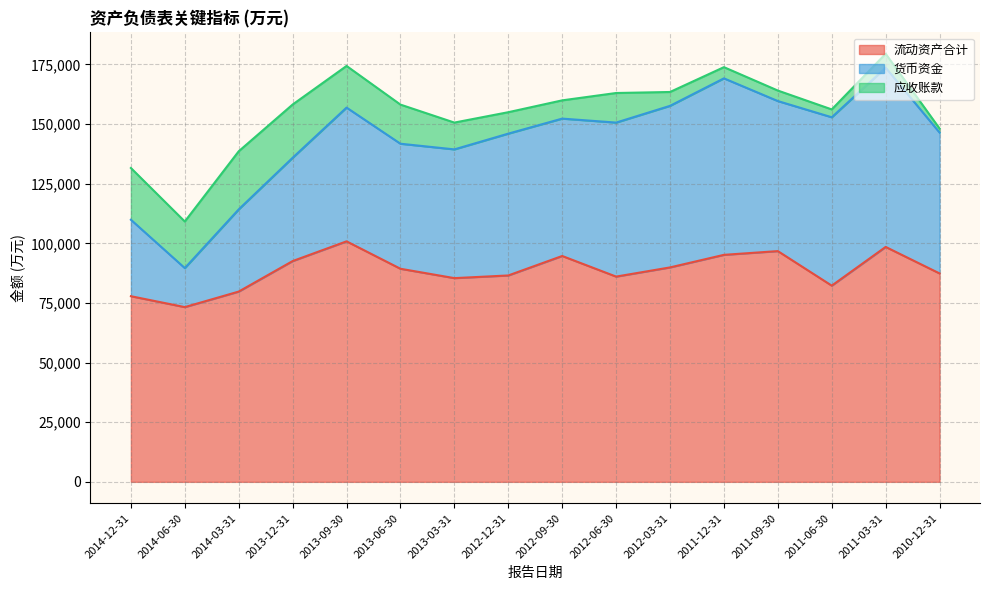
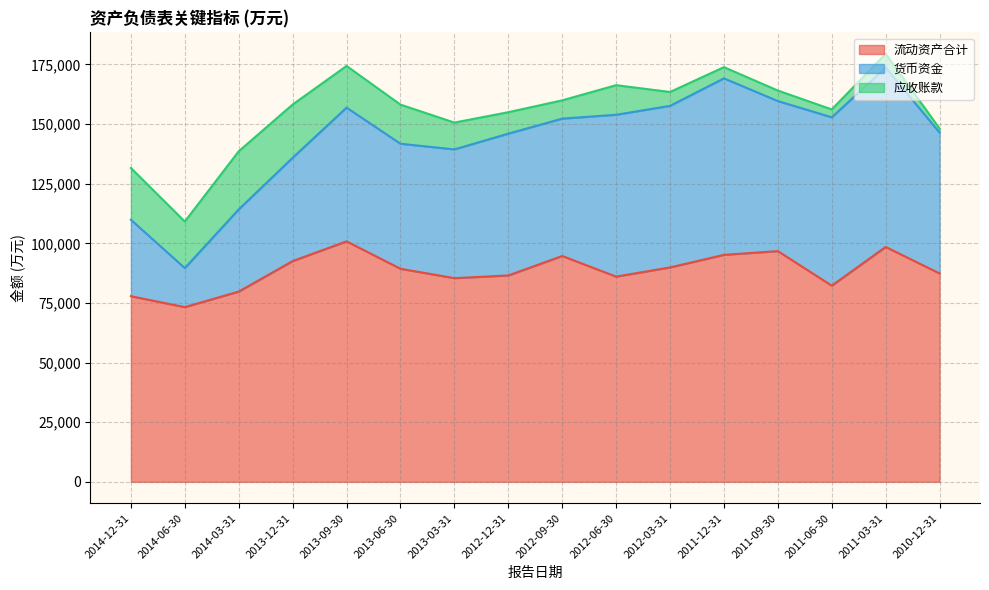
  {
    "流动资产合计": {
      "2014-12-31": "78,000",
      "2014-06-30": "73,000",
      "2014-03-31": "80,000",
      "2013-12-31": "93,000",
      "2013-09-30": "101,000",
      "2013-06-30": "89,000",
      "2013-03-31": "85,000",
      "2012-12-31": "87,000",
      "2012-09-30": "95,000",
      "2012-06-30": "86,000",
      "2012-03-31": "90,000",
      "2011-12-31": "95,000",
      "2011-09-30": "97,000",
      "2011-06-30": "82,000",
      "2011-03-31": "98,000",
      "2010-12-31": "87,000"
    },
    "货币资金": {
      "2014-12-31": "32,000",
      "2014-06-30": "16,000",
      "2014-03-31": "34,000",
      "2013-12-31": "43,000",
      "2013-09-30": "56,000",
      "2013-06-30": "52,000",
      "2013-03-31": "54,000",
      "2012-12-31": "59,000",
      "2012-09-30": "58,000",
-     "2012-06-30": "65,000",
+     "2012-06-30": "68,000",
      "2012-03-31": "68,000",
      "2011-12-31": "74,000",
      "2011-09-30": "63,000",
      "2011-06-30": "71,000",
      "2010-12-31": "59,000"
    },
    "应收账款": {
      "2014-12-31": "22,000",
      "2014-06-30": "20,000",
      "2014-03-31": "24,000",
      "2013-12-31": "22,000",
      "2013-09-30": "17,000",
      "2013-06-30": "16,000",
      "2013-03-31": "11,000",
      "2012-12-31": "9,000",
      "2012-09-30": "8,000",
      "2012-06-30": "12,000",
      "2012-03-31": "6,000",
      "2011-12-31": "5,000",
      "2011-09-30": "4,000",
      "2011-06-30": "3,000",
      "2010-12-31": "2,000"
    }
  }
